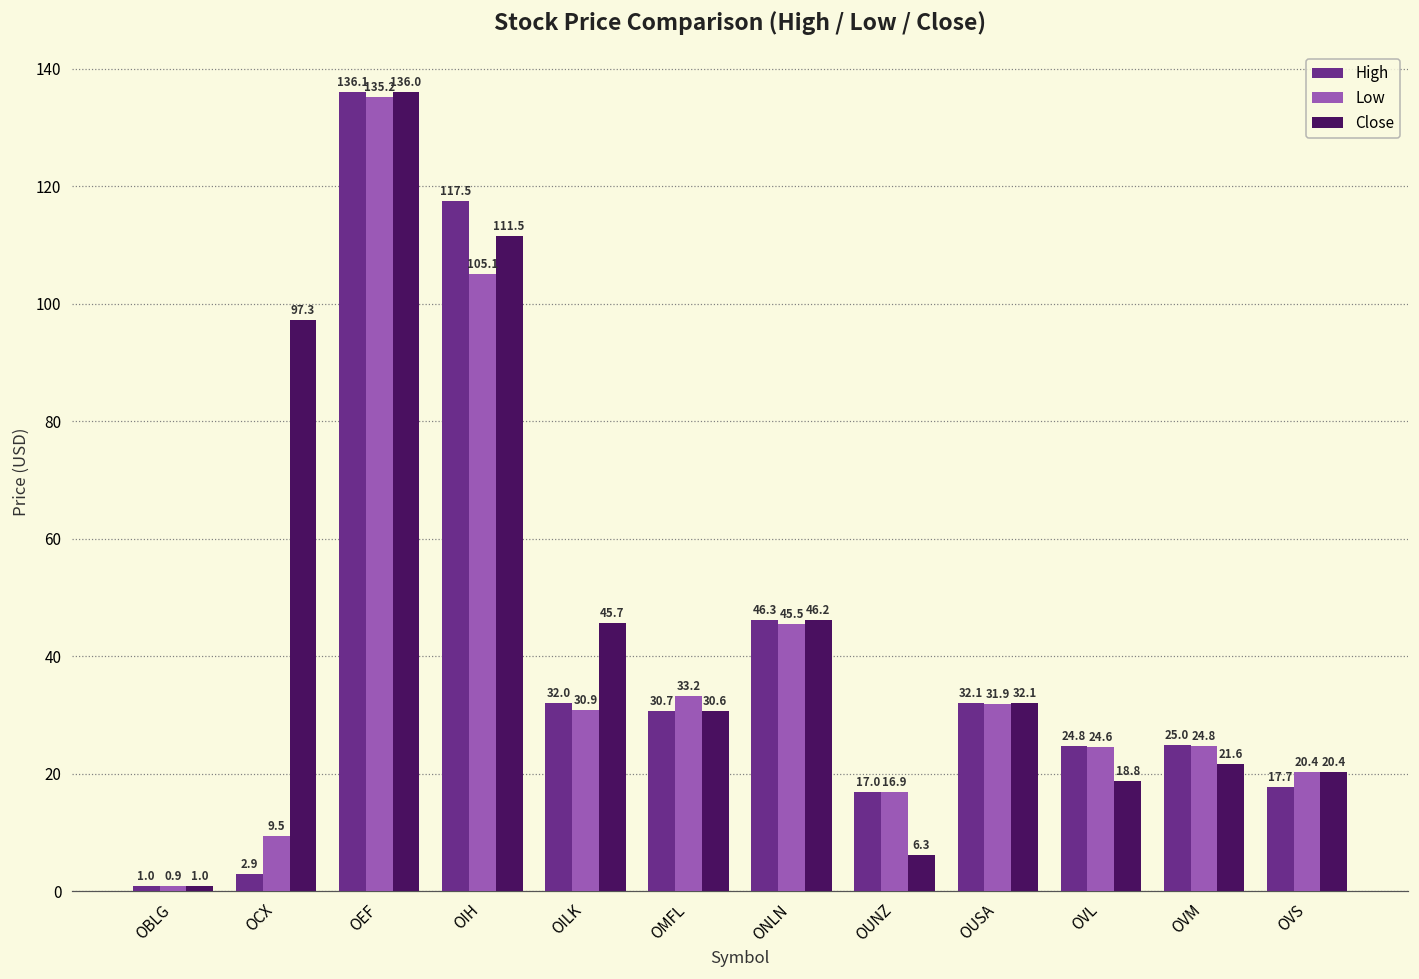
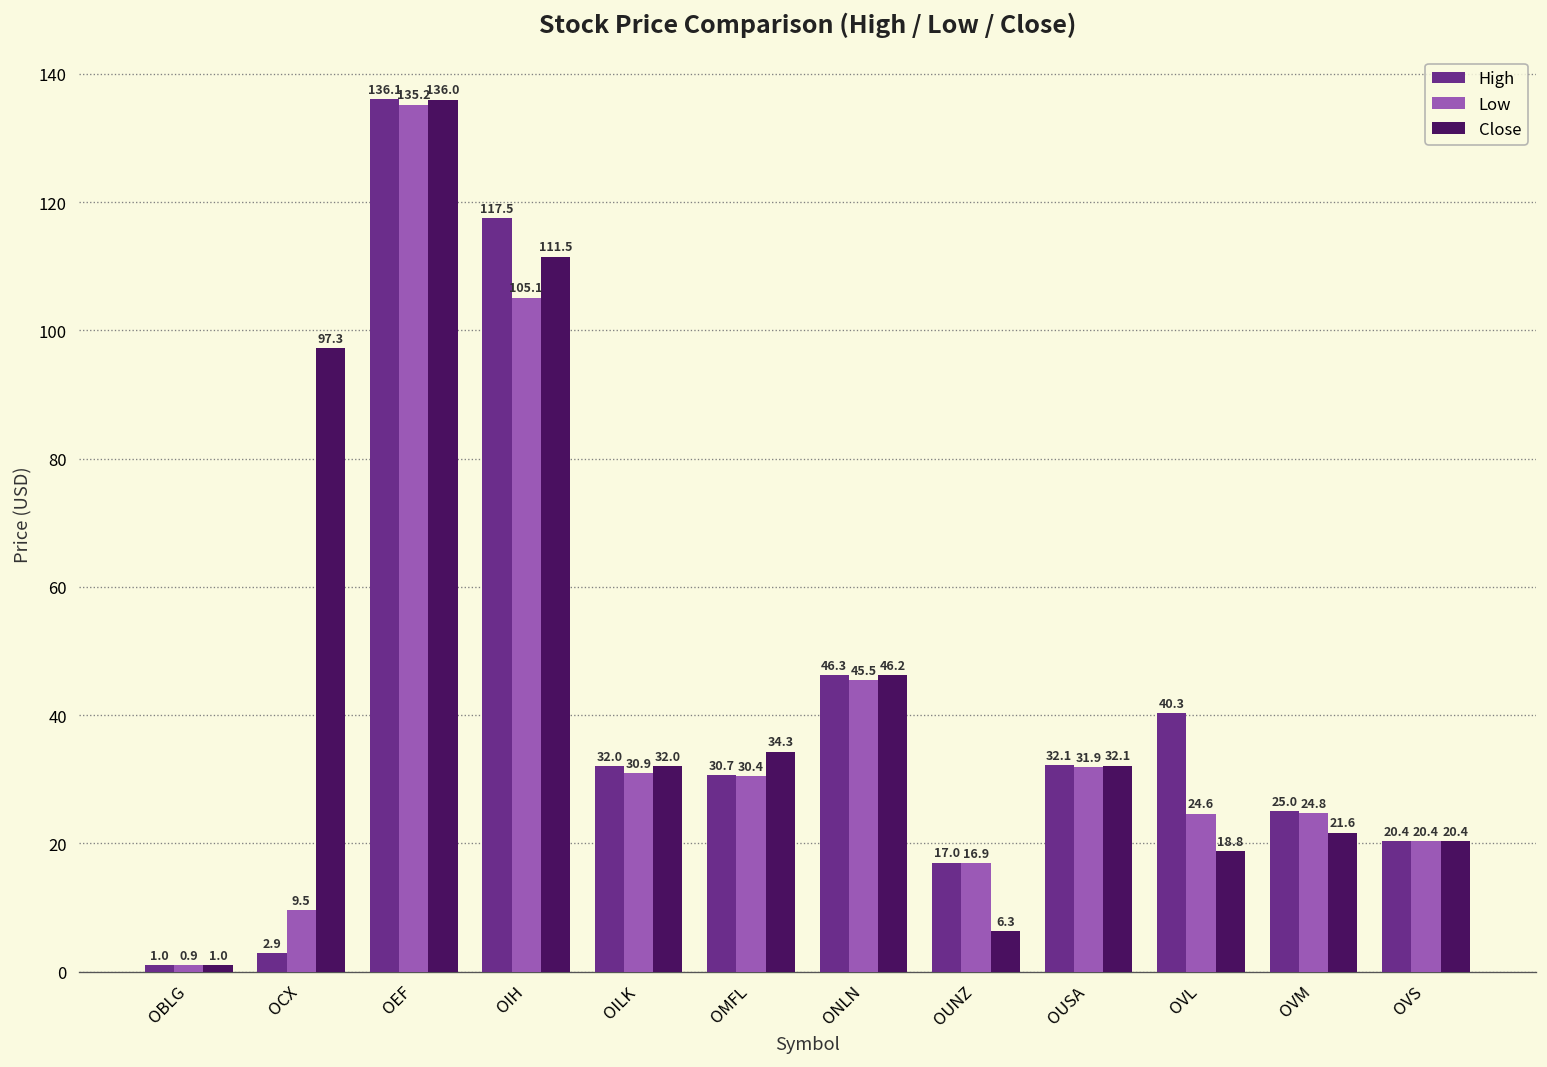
  {
    "High": {
      "OBLG": 1.0,
      "OCX": 2.9,
      "OEF": 136.1,
      "OIH": 117.5,
      "OILK": 32.0,
      "OMFL": 30.7,
      "ONLN": 46.3,
      "OUNZ": 17.0,
      "OUSA": 32.1,
-     "OVL": 24.8,
+     "OVL": 40.3,
      "OVM": 25.0,
-     "OVS": 17.7
+     "OVS": 20.4
    },
    "Low": {
      "OBLG": 0.9,
      "OCX": 9.5,
      "OEF": 135.2,
      "OIH": 105.1,
      "OILK": 30.9,
-     "OMFL": 33.2,
+     "OMFL": 30.4,
      "ONLN": 45.5,
      "OUNZ": 16.9,
      "OUSA": 31.9,
      "OVL": 24.6,
      "OVM": 24.8,
      "OVS": 20.4
    },
    "Close": {
      "OBLG": 1.0,
      "OCX": 97.3,
      "OEF": 136.0,
      "OIH": 111.5,
-     "OILK": 45.7,
-     "OMFL": 30.6,
+     "OILK": 32.0,
+     "OMFL": 34.3,
      "ONLN": 46.2,
      "OUNZ": 6.3,
      "OUSA": 32.1,
      "OVL": 18.8,
      "OVM": 21.6,
      "OVS": 20.4
    }
  }
